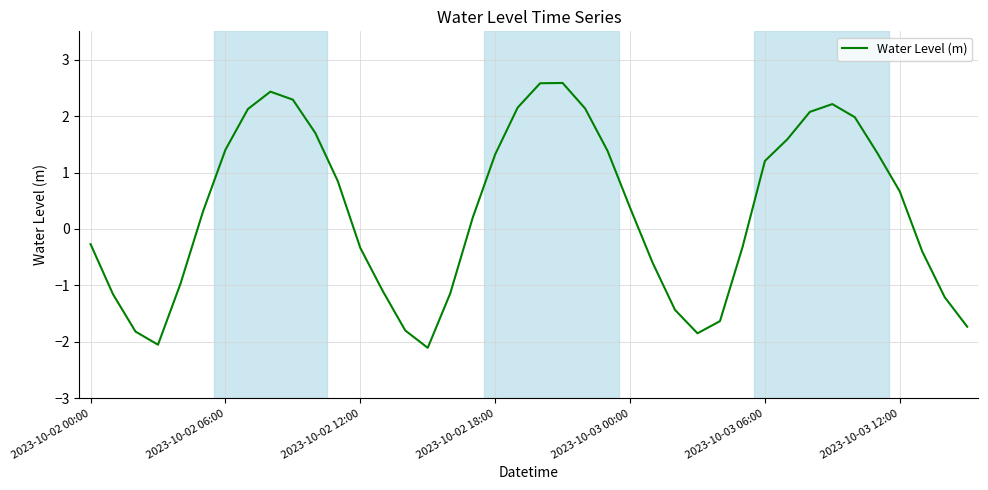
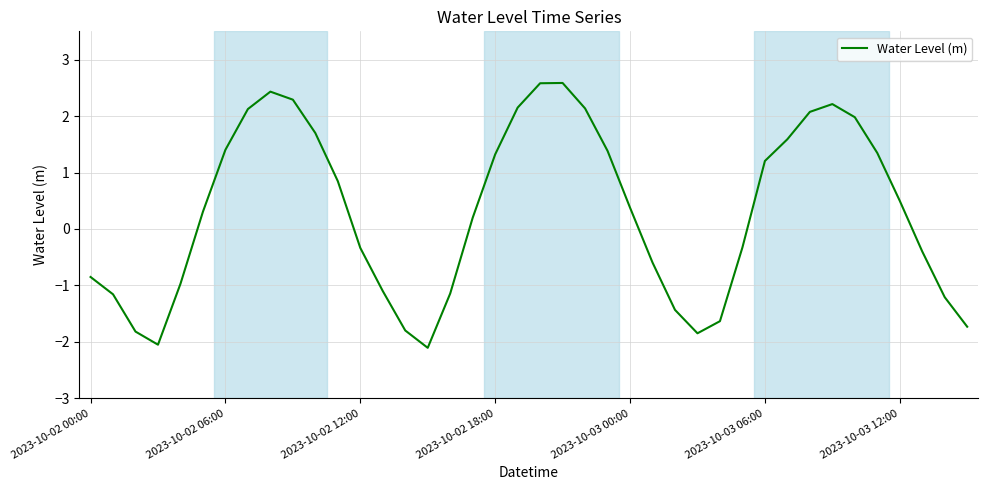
  {
-   "2023-10-02 00:00": -0.3,
+   "2023-10-02 00:00": -0.9,
    "2023-10-02 06:00": 1.4,
    "2023-10-02 12:00": -0.3,
    "2023-10-02 18:00": 1.3,
    "2023-10-03 00:00": 0.4,
    "2023-10-03 06:00": 1.2,
-   "2023-10-03 12:00": 0.7
+   "2023-10-03 12:00": 0.5
  }
